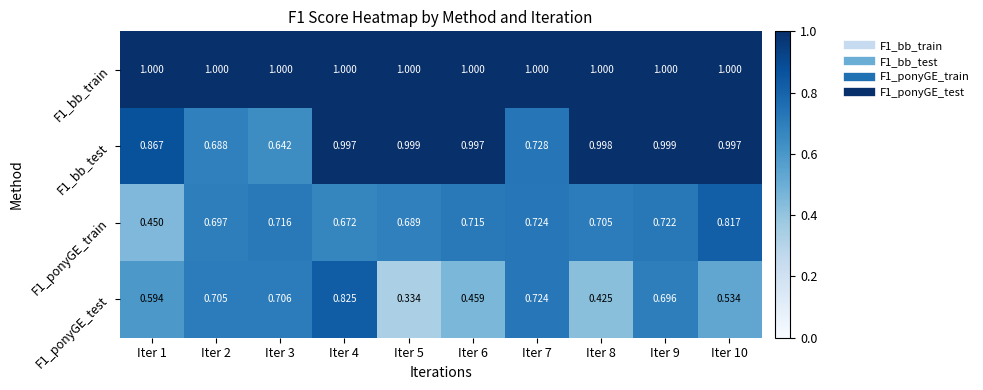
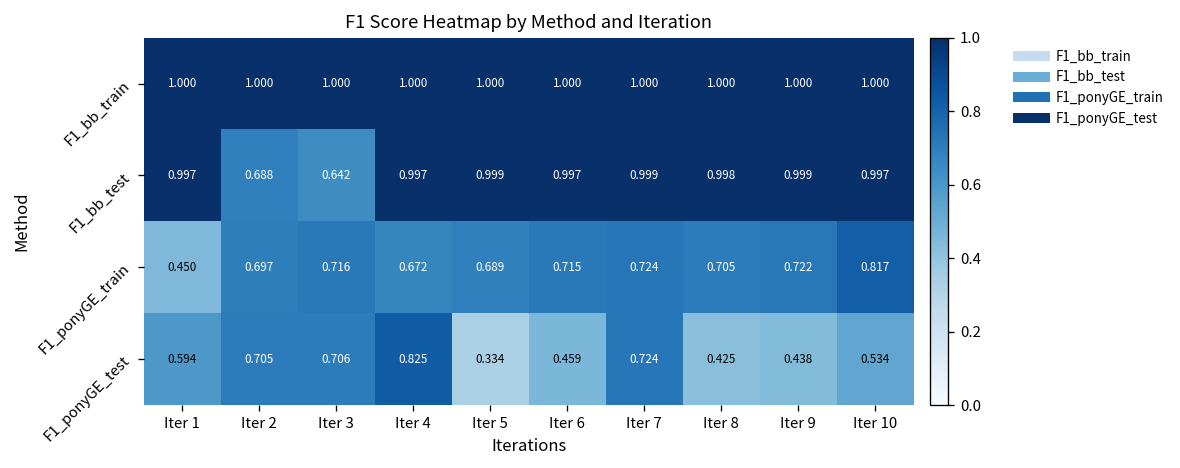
  {
    "F1_bb_train": {
      "Iter 1": 1.000,
      "Iter 2": 1.000,
      "Iter 3": 1.000,
      "Iter 4": 1.000,
      "Iter 5": 1.000,
      "Iter 6": 1.000,
      "Iter 7": 1.000,
      "Iter 8": 1.000,
      "Iter 9": 1.000,
      "Iter 10": 1.000
    },
    "F1_bb_test": {
-     "Iter 1": 0.867,
+     "Iter 1": 0.997,
      "Iter 2": 0.688,
      "Iter 3": 0.642,
      "Iter 4": 0.997,
      "Iter 5": 0.999,
      "Iter 6": 0.997,
-     "Iter 7": 0.728,
+     "Iter 7": 0.999,
      "Iter 8": 0.998,
      "Iter 9": 0.999,
      "Iter 10": 0.997
    },
    "F1_ponyGE_train": {
      "Iter 1": 0.450,
      "Iter 2": 0.697,
      "Iter 3": 0.716,
      "Iter 4": 0.672,
      "Iter 5": 0.689,
      "Iter 6": 0.715,
      "Iter 7": 0.724,
      "Iter 8": 0.705,
      "Iter 9": 0.722,
      "Iter 10": 0.817
    },
    "F1_ponyGE_test": {
      "Iter 1": 0.594,
      "Iter 2": 0.705,
      "Iter 3": 0.706,
      "Iter 4": 0.825,
      "Iter 5": 0.334,
      "Iter 6": 0.459,
      "Iter 7": 0.724,
      "Iter 8": 0.425,
-     "Iter 9": 0.696,
+     "Iter 9": 0.438,
      "Iter 10": 0.534
    }
  }
